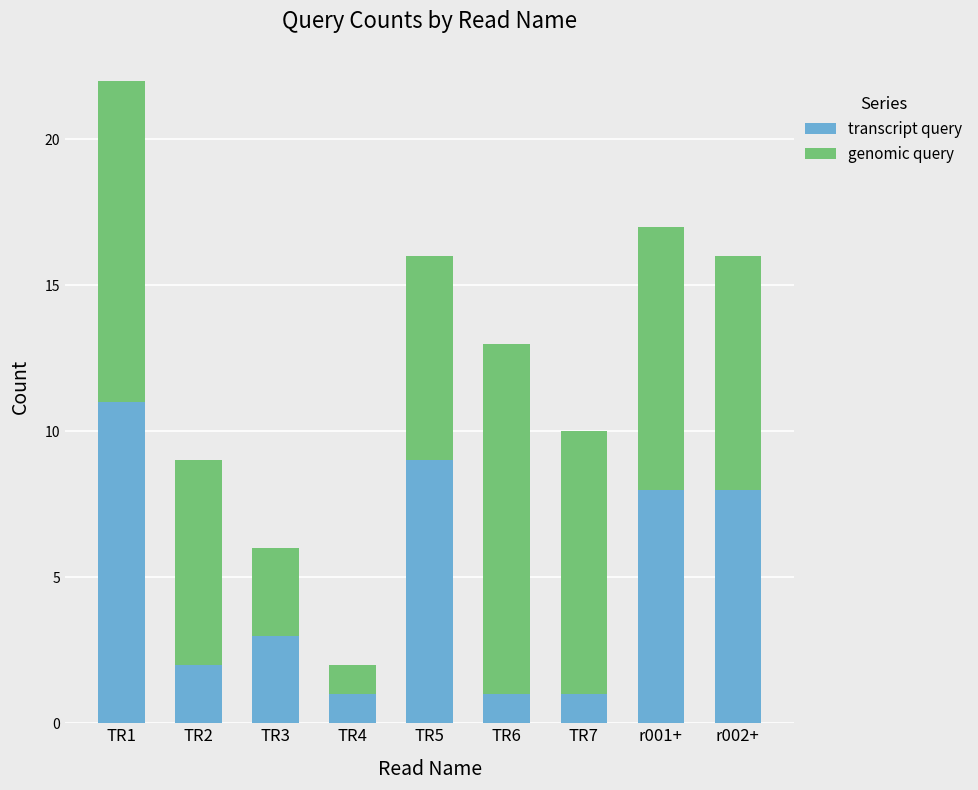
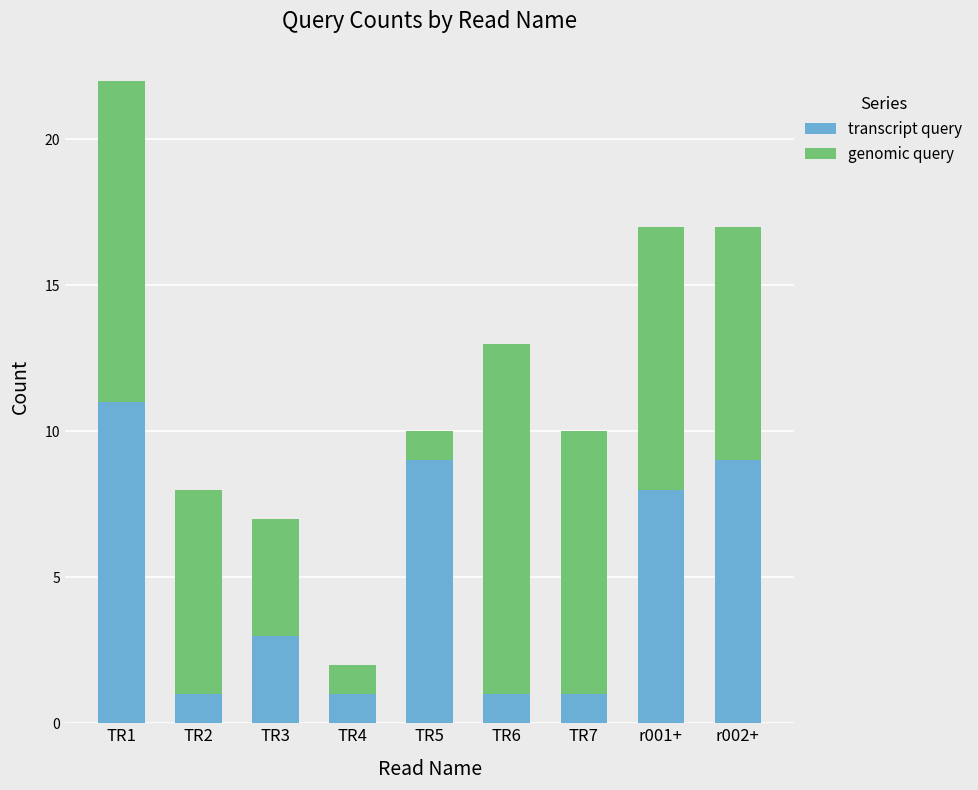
  {
    "transcript query": {
      "TR1": 11,
-     "TR2": 2,
+     "TR2": 1,
      "TR3": 3,
      "TR4": 1,
      "TR5": 9,
      "TR6": 1,
      "TR7": 1,
      "r001+": 8,
-     "r002+": 8
+     "r002+": 9
    },
    "genomic query": {
      "TR1": 11,
      "TR2": 7,
-     "TR3": 3,
+     "TR3": 4,
      "TR4": 1,
-     "TR5": 7,
+     "TR5": 1,
      "TR6": 12,
      "TR7": 9,
      "r001+": 9,
      "r002+": 8
    }
  }
